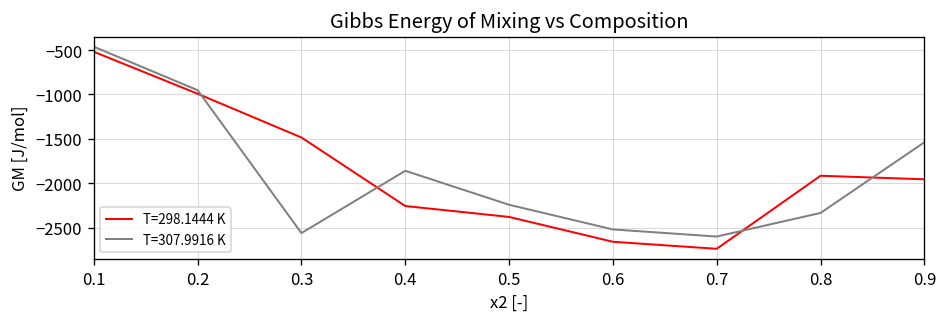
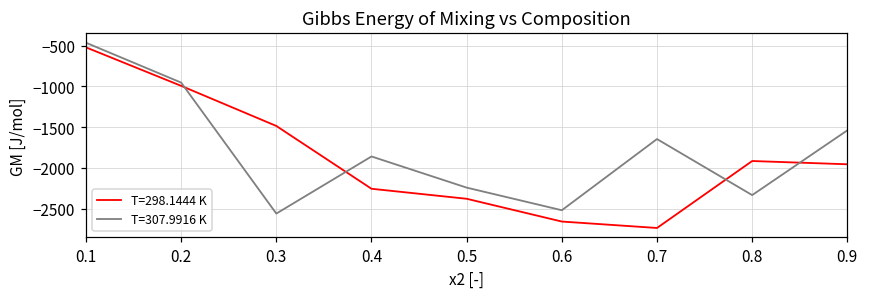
  {
    "T=298.1444 K": {
      "0.1": -500,
      "0.2": -1000,
      "0.3": -1500,
      "0.4": -2300,
      "0.5": -2400,
      "0.6": -2700,
      "0.7": -2700,
      "0.8": -1900,
      "0.9": -2000
    },
    "T=307.9916 K": {
      "0.1": -500,
      "0.2": -1000,
      "0.3": -2600,
      "0.4": -1900,
      "0.5": -2200,
      "0.6": -2500,
-     "0.7": -2600,
+     "0.7": -1600,
      "0.8": -2300,
      "0.9": -1500
    }
  }
